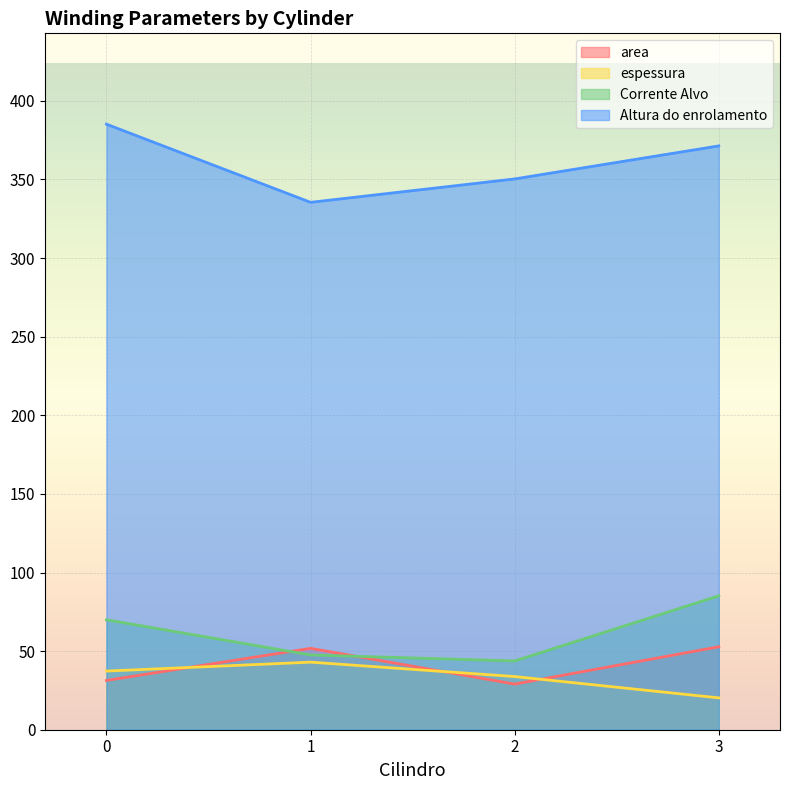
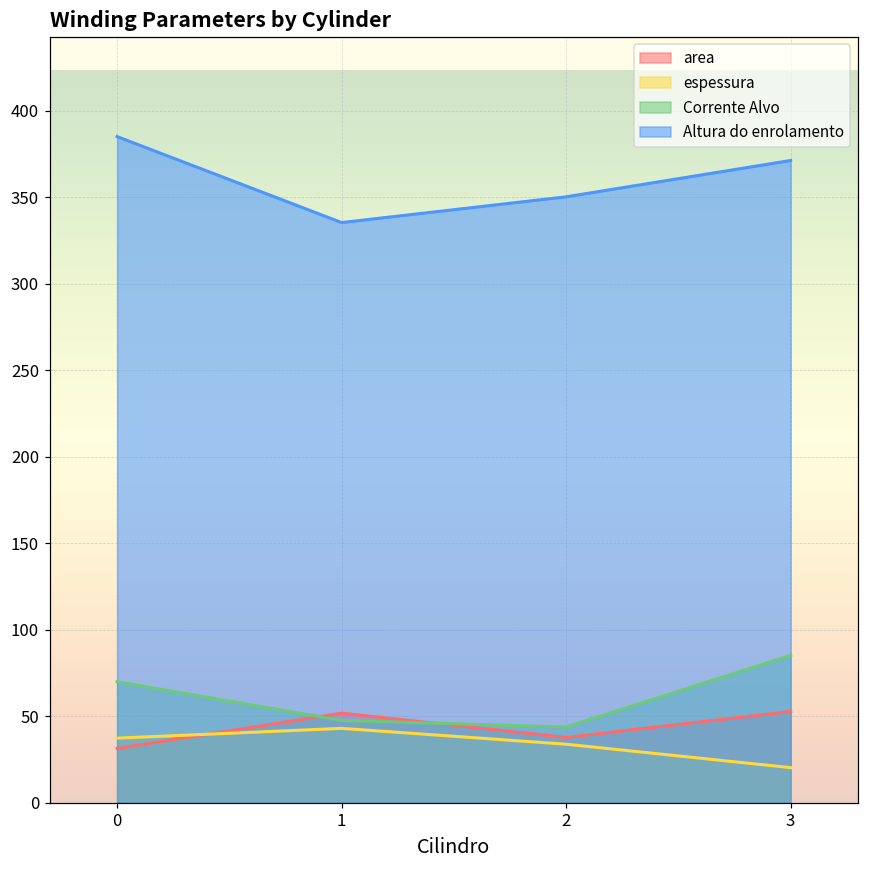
  {
    "area": {
      "0": 31,
      "1": 52,
-     "2": 29,
+     "2": 38,
      "3": 53
    },
    "espessura": {
      "0": 37,
      "1": 43,
      "2": 34,
      "3": 20
    },
    "Corrente Alvo": {
      "0": 70,
      "1": 48,
      "2": 44,
      "3": 85
    },
    "Altura do enrolamento": {
      "0": 385,
      "1": 335,
      "2": 350,
      "3": 371
    }
  }
